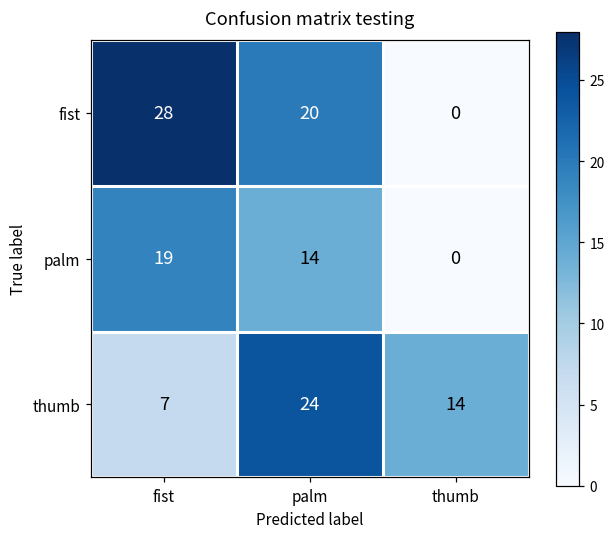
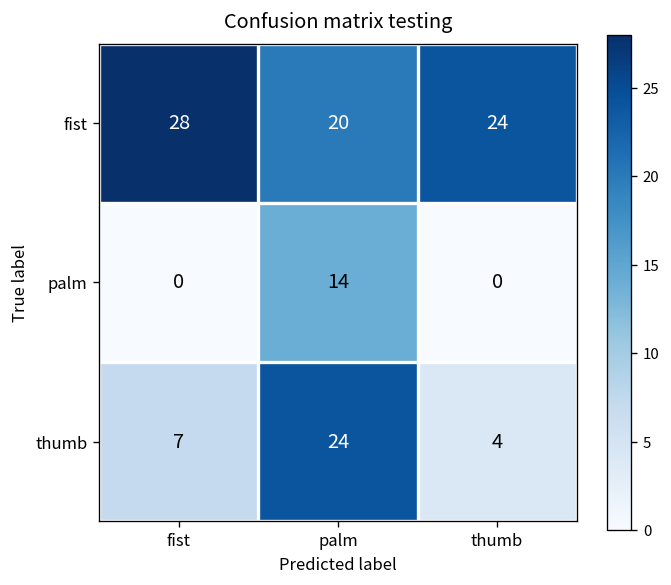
  {
    "fist": {
      "fist": 28,
      "palm": 20,
-     "thumb": 0
+     "thumb": 24
    },
    "palm": {
-     "fist": 19,
+     "fist": 0,
      "palm": 14,
      "thumb": 0
    },
    "thumb": {
      "fist": 7,
      "palm": 24,
-     "thumb": 14
+     "thumb": 4
    }
  }
